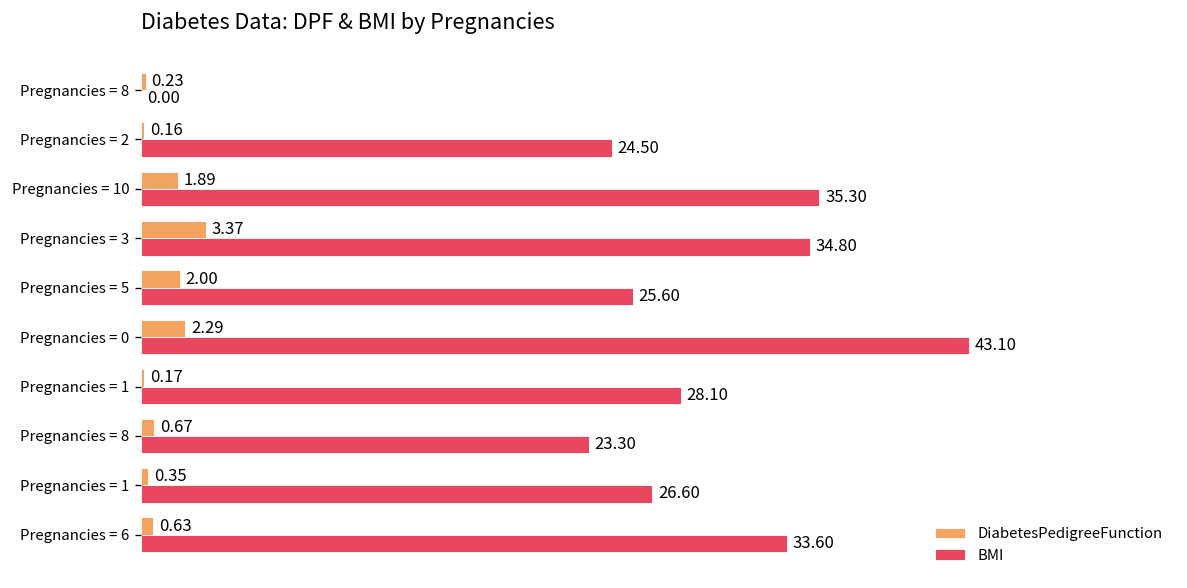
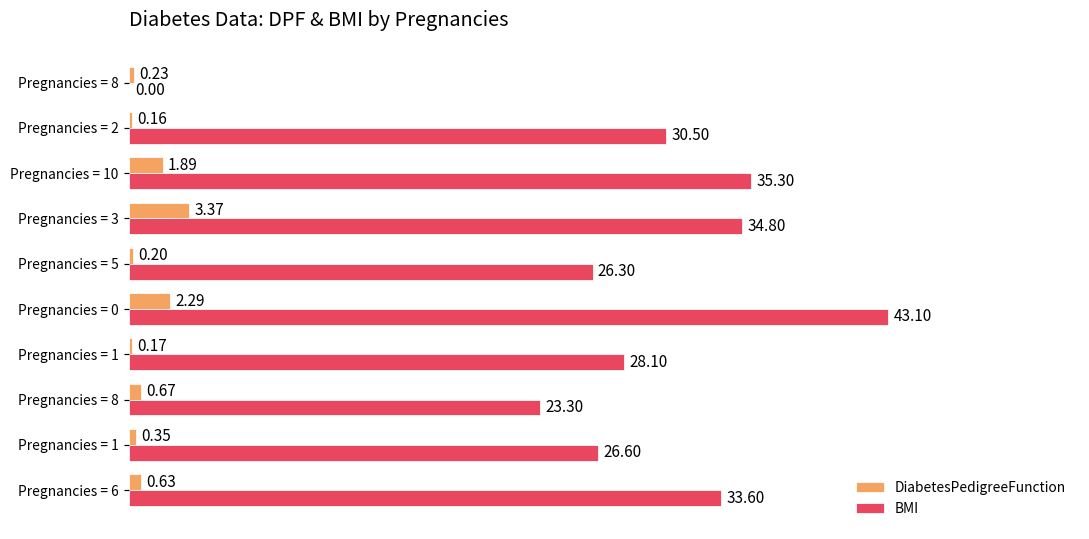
  {
    "DiabetesPedigreeFunction": {
      "Pregnancies = 2": 0.16,
      "Pregnancies = 10": 1.89,
      "Pregnancies = 3": 3.37,
-     "Pregnancies = 5": 2.00,
+     "Pregnancies = 5": 0.20,
      "Pregnancies = 0": 2.29,
      "Pregnancies = 6": 0.63
    },
    "BMI": {
-     "Pregnancies = 2": 24.50,
+     "Pregnancies = 2": 30.50,
      "Pregnancies = 10": 35.30,
      "Pregnancies = 3": 34.80,
-     "Pregnancies = 5": 25.60,
+     "Pregnancies = 5": 26.30,
      "Pregnancies = 0": 43.10,
      "Pregnancies = 6": 33.60
    }
  }
